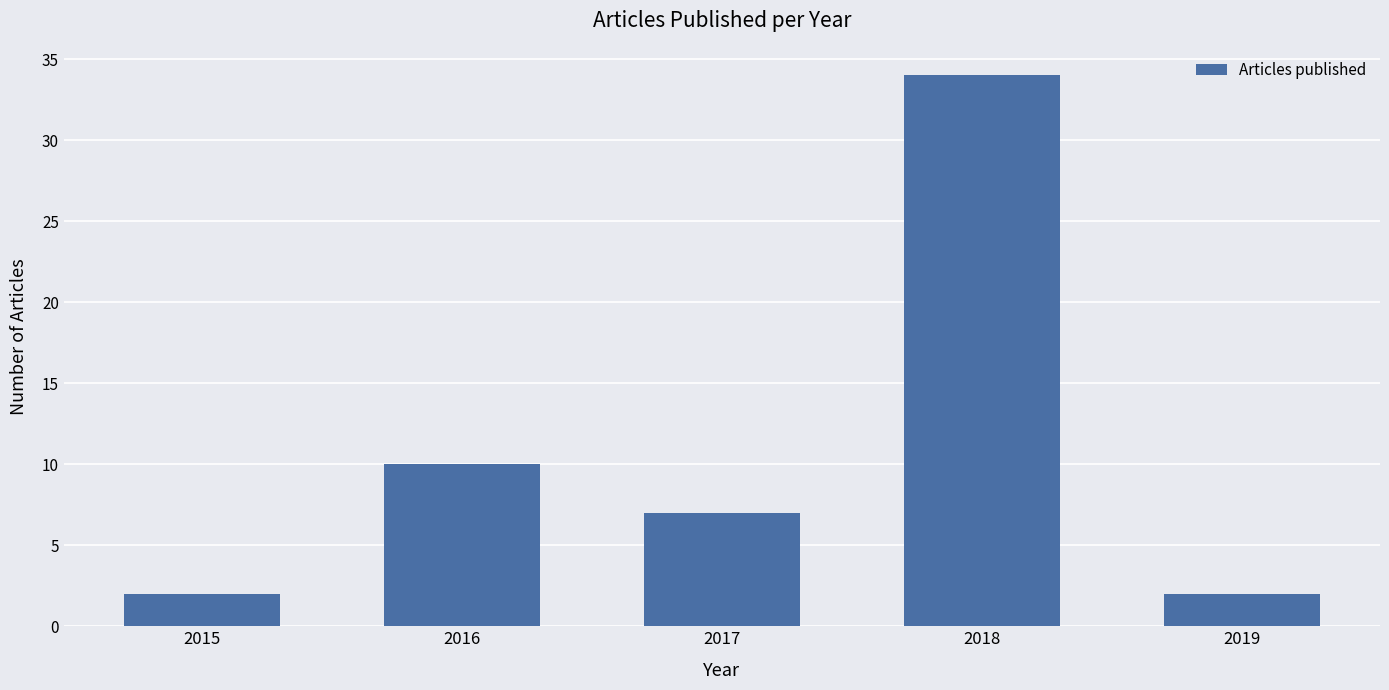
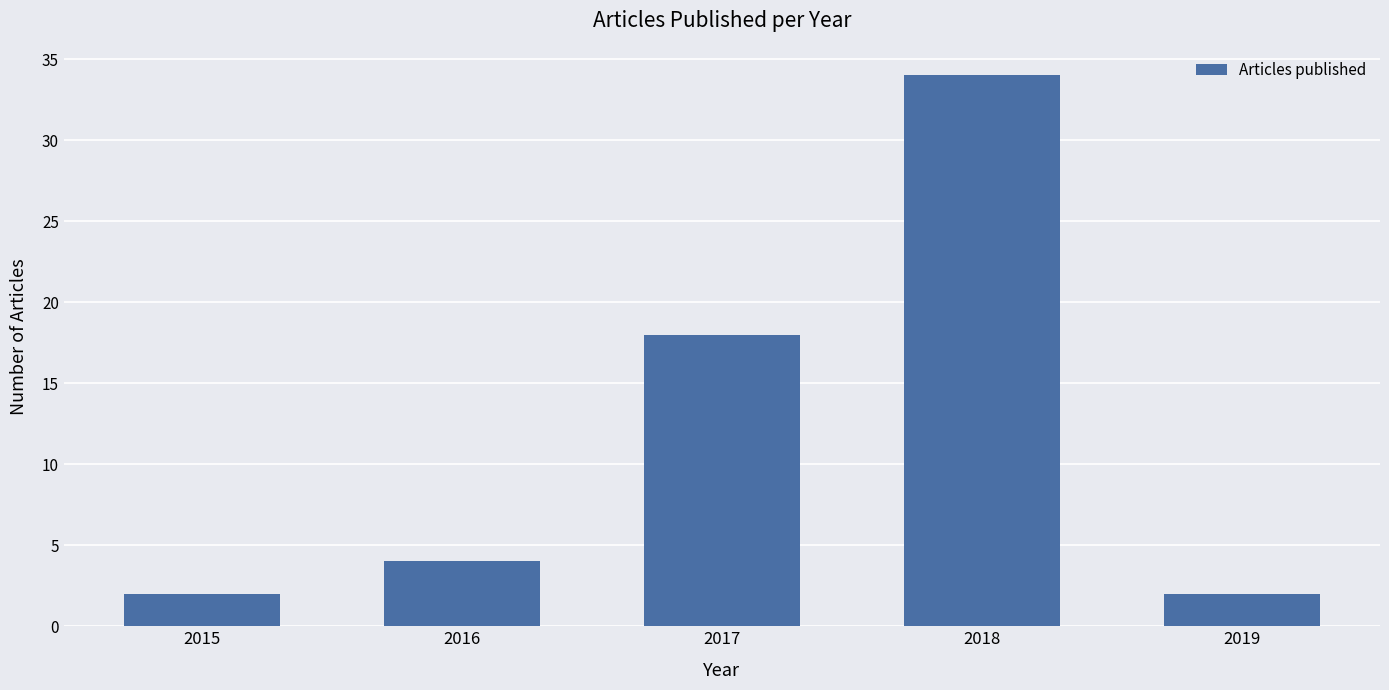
  {
    "2015": 2,
-   "2016": 10,
-   "2017": 7,
+   "2016": 4,
+   "2017": 18,
    "2018": 34,
    "2019": 2
  }
